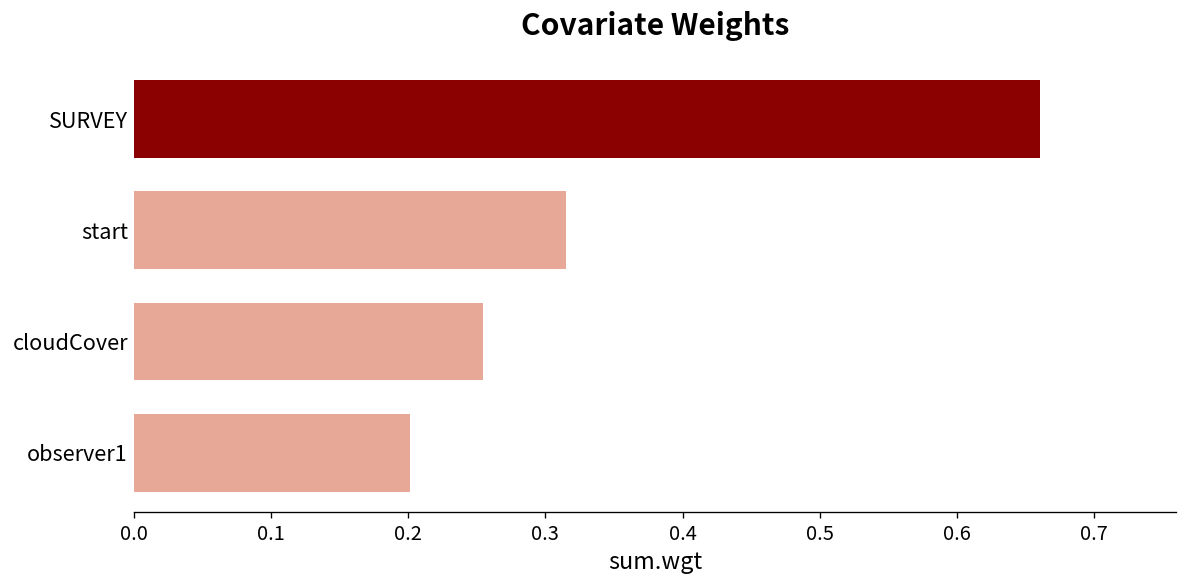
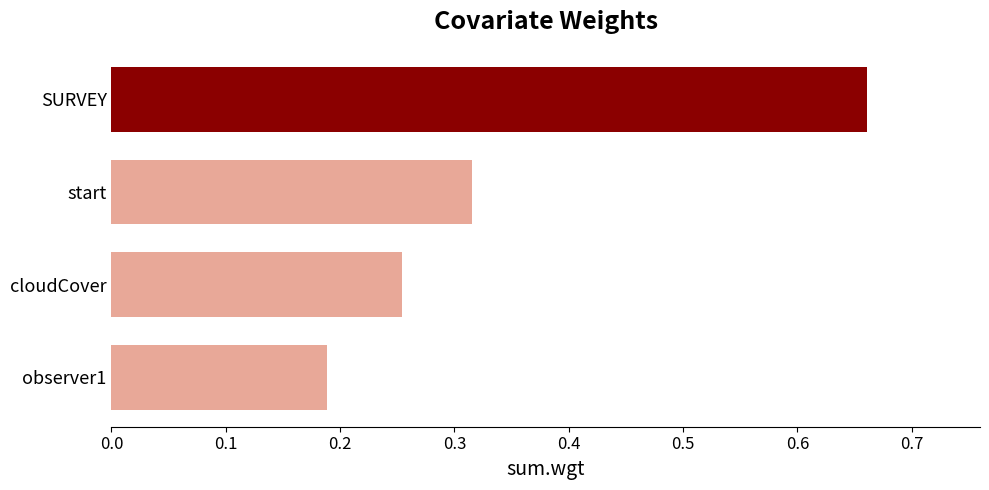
  {
    "SURVEY": 0.661,
    "start": 0.315,
    "cloudCover": 0.254,
-   "observer1": 0.201
+   "observer1": 0.189
  }
